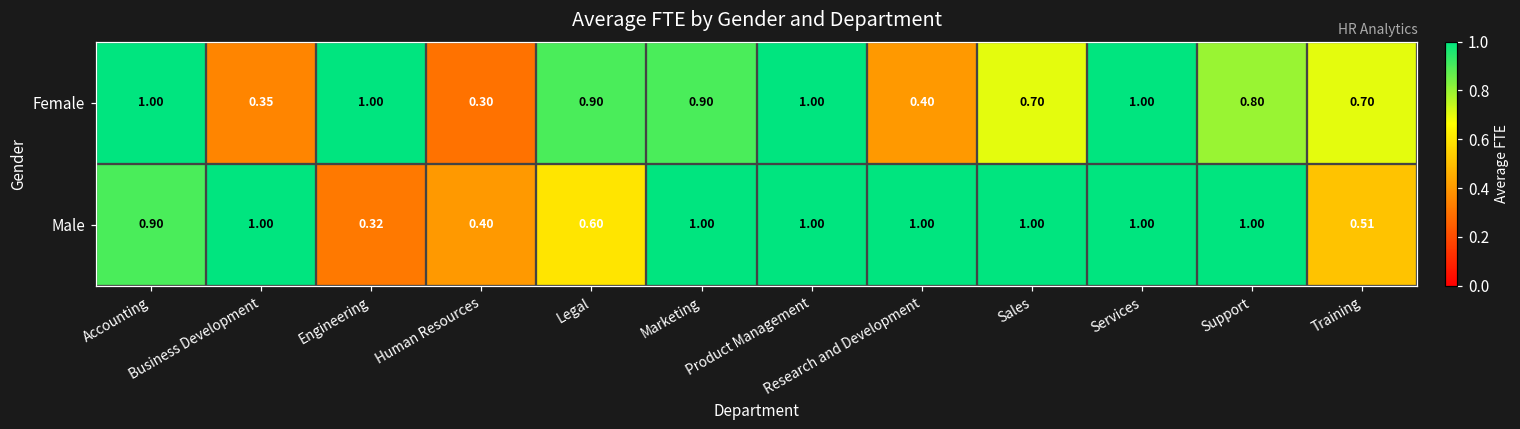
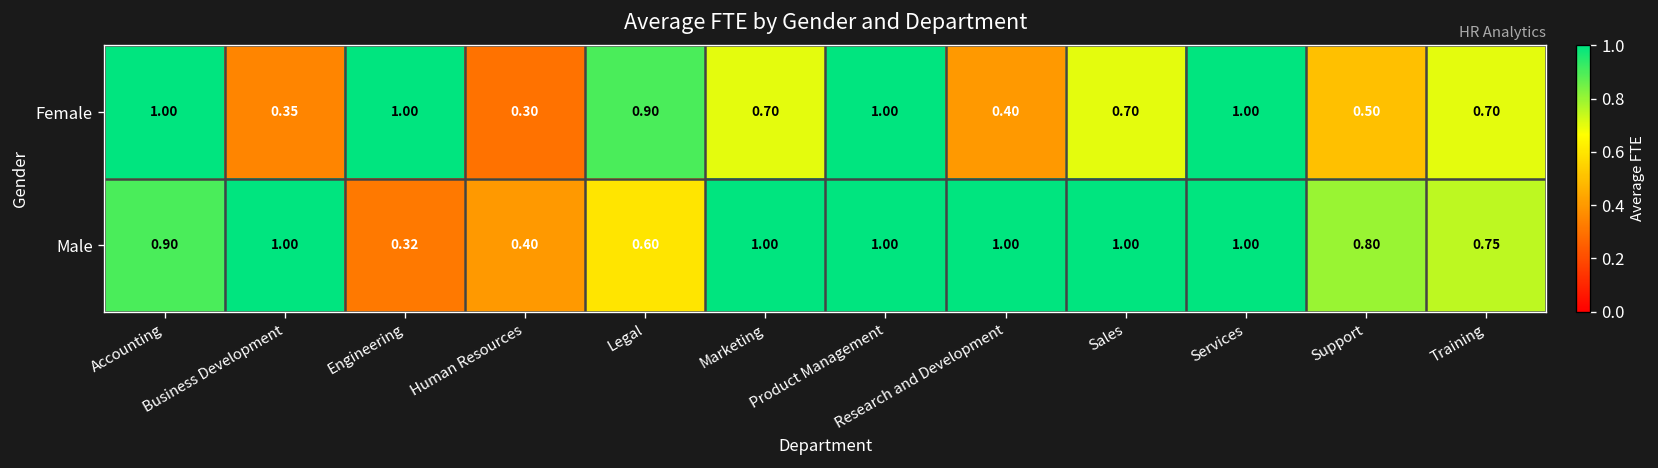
  {
    "Female": {
      "Accounting": 1.00,
      "Business Development": 0.35,
      "Engineering": 1.00,
      "Human Resources": 0.30,
      "Legal": 0.90,
-     "Marketing": 0.90,
+     "Marketing": 0.70,
      "Product Management": 1.00,
      "Research and Development": 0.40,
      "Sales": 0.70,
      "Services": 1.00,
-     "Support": 0.80,
+     "Support": 0.50,
      "Training": 0.70
    },
    "Male": {
      "Accounting": 0.90,
      "Business Development": 1.00,
      "Engineering": 0.32,
      "Human Resources": 0.40,
      "Legal": 0.60,
      "Marketing": 1.00,
      "Product Management": 1.00,
      "Research and Development": 1.00,
      "Sales": 1.00,
      "Services": 1.00,
-     "Support": 1.00,
-     "Training": 0.51
+     "Support": 0.80,
+     "Training": 0.75
    }
  }
